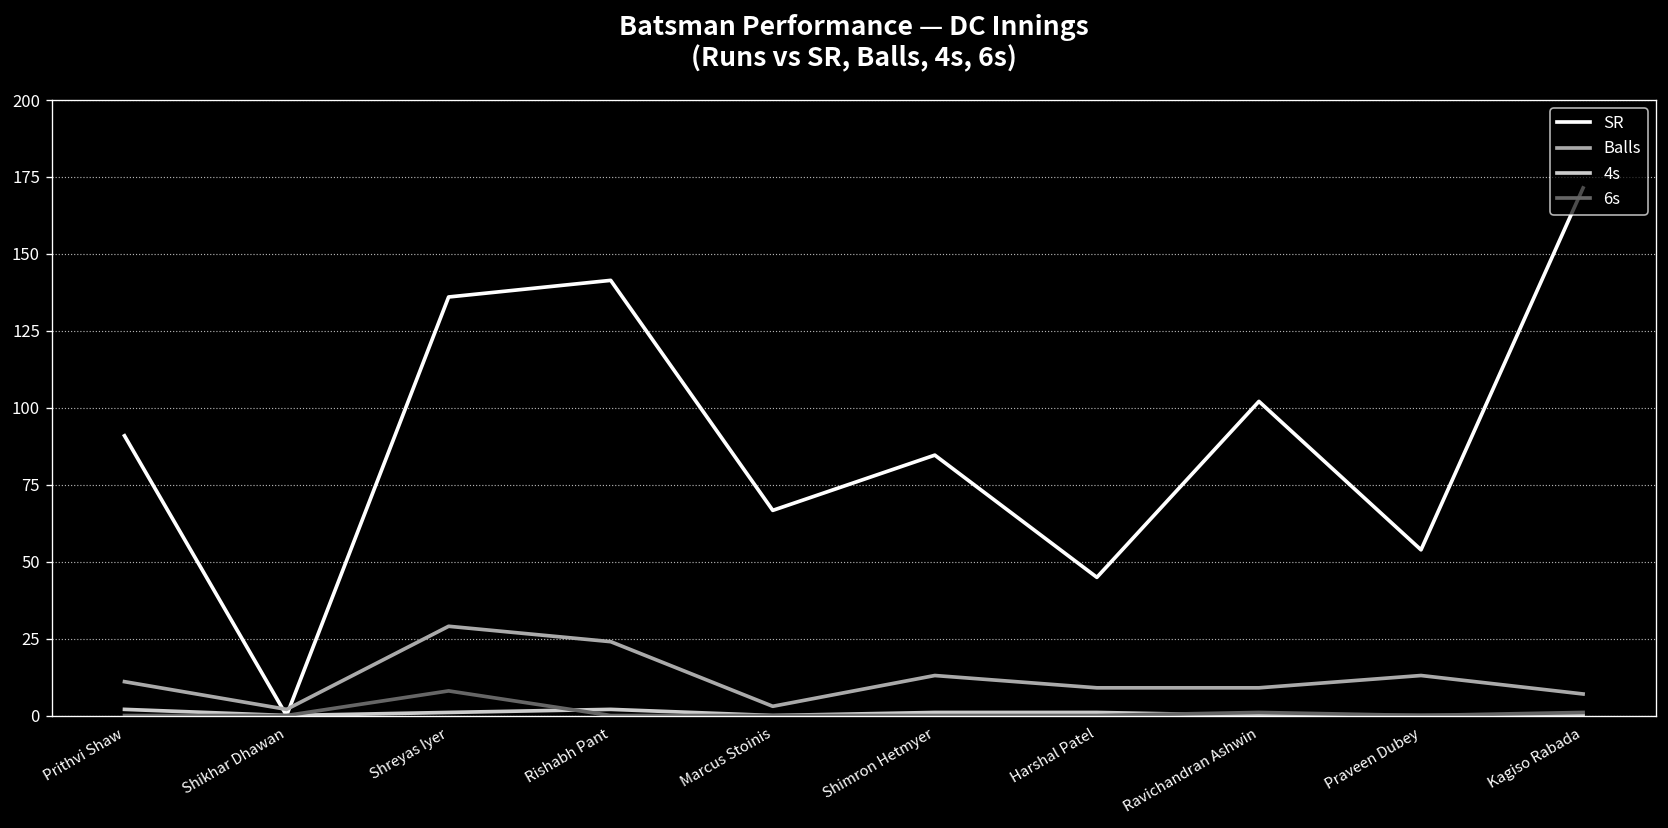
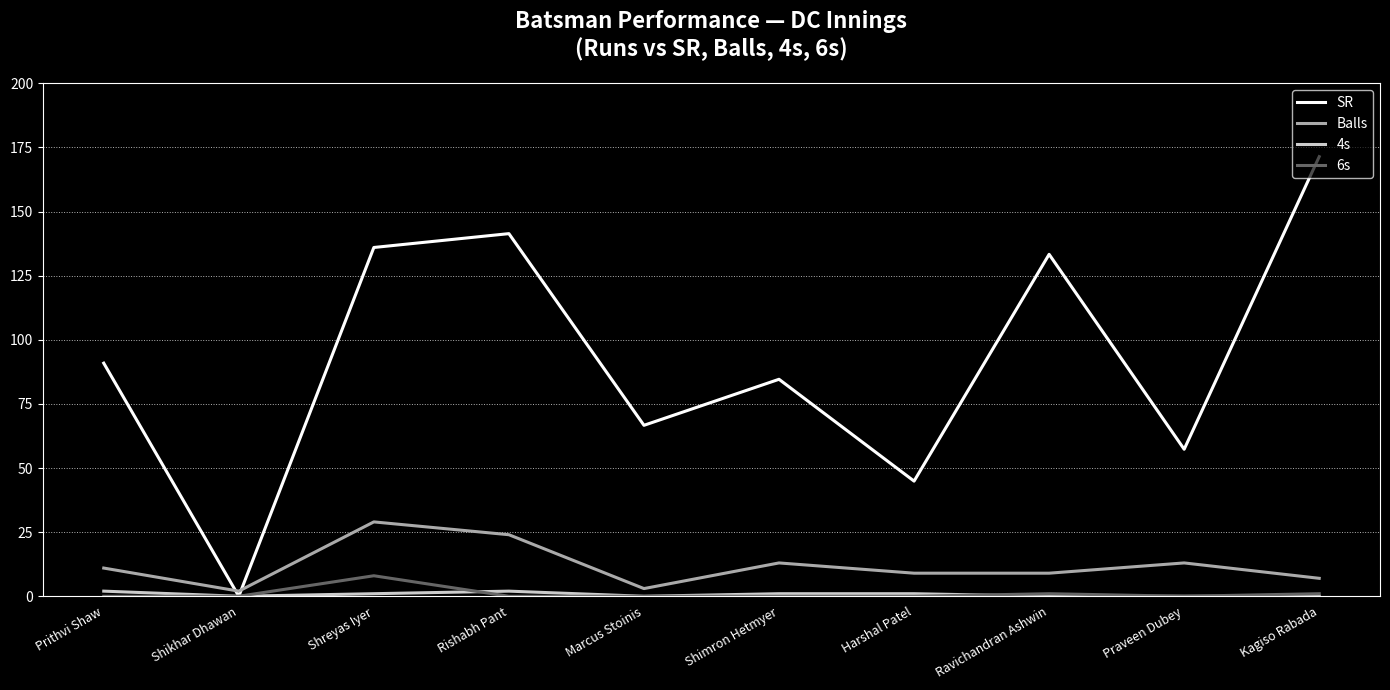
  {
    "SR": {
      "Prithvi Shaw": 91,
      "Shreyas Iyer": 136,
      "Rishabh Pant": 141,
      "Marcus Stoinis": 67,
      "Shimron Hetmyer": 85,
      "Harshal Patel": 45,
-     "Ravichandran Ashwin": 102,
-     "Praveen Dubey": 54
+     "Ravichandran Ashwin": 133,
+     "Praveen Dubey": 57
    },
    "6s": {
      "Prithvi Shaw": 0,
      "Shreyas Iyer": 8,
      "Rishabh Pant": 0,
      "Shimron Hetmyer": 0,
      "Harshal Patel": 0,
      "Ravichandran Ashwin": 1,
      "Kagiso Rabada": 1
    }
  }
